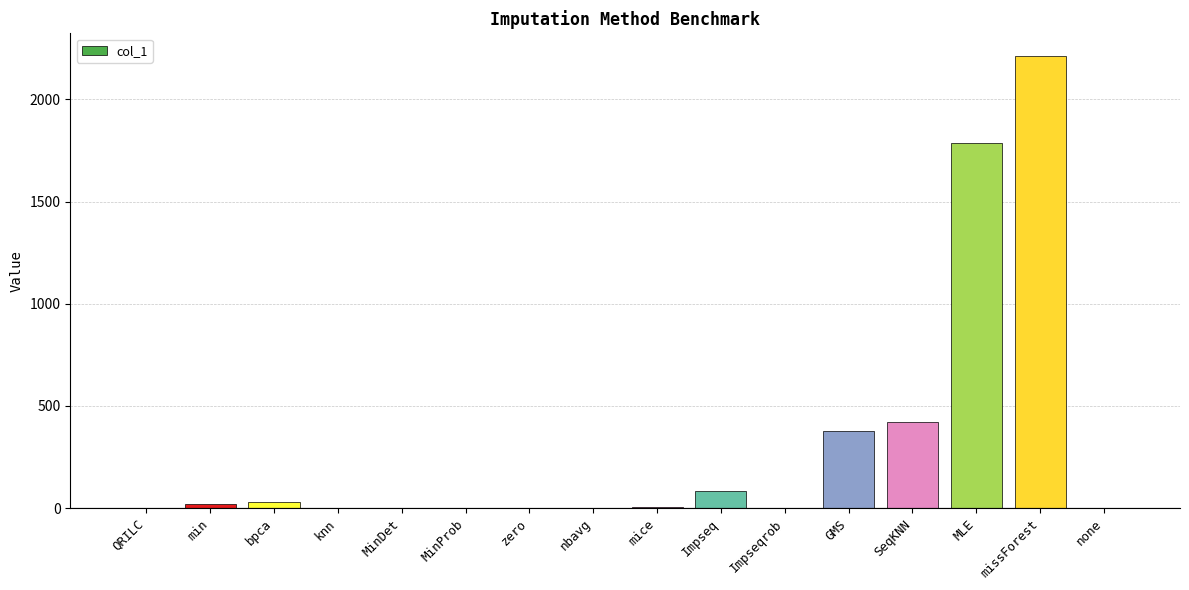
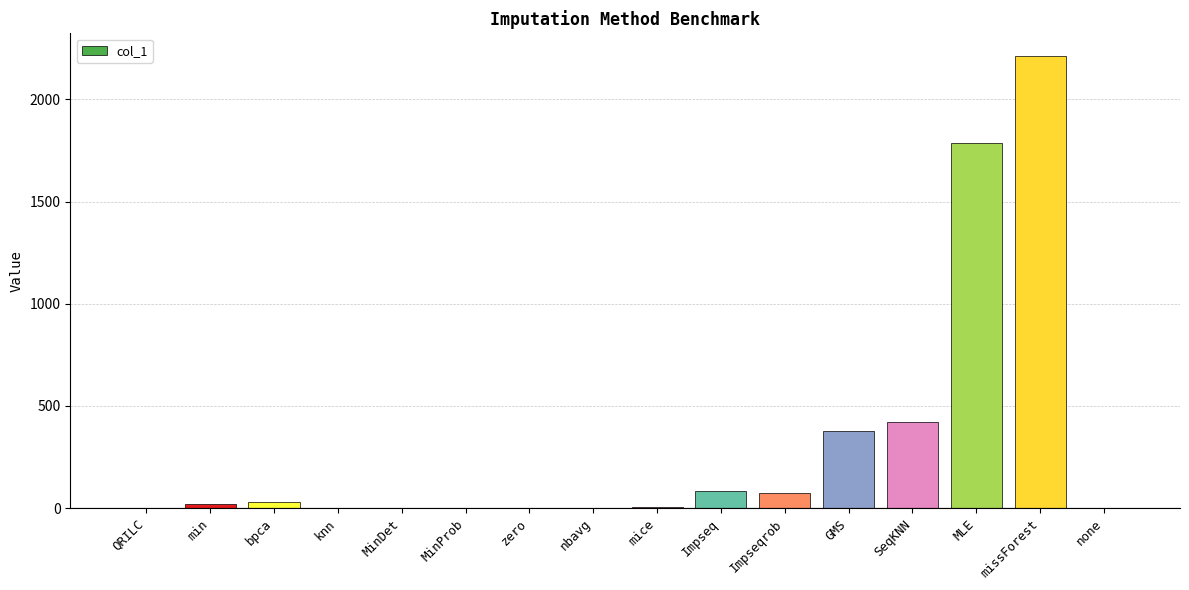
  {
    "min": 20,
    "bpca": 30,
    "Impseq": 80,
-   "Impseqrob": 0,
+   "Impseqrob": 70,
    "GMS": 380,
    "SeqKNN": 420,
    "MLE": 1790,
    "missForest": 2210
  }
